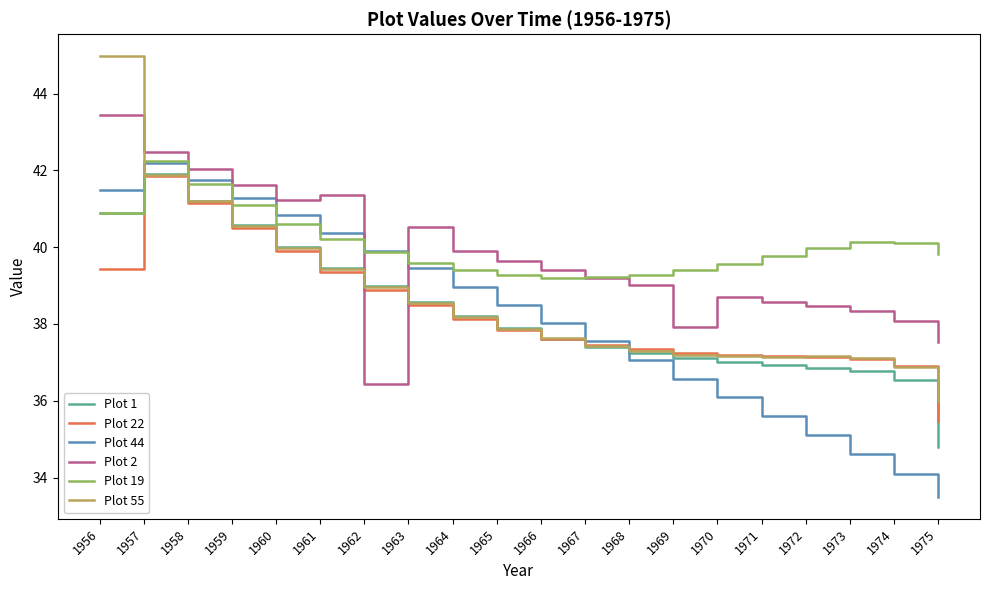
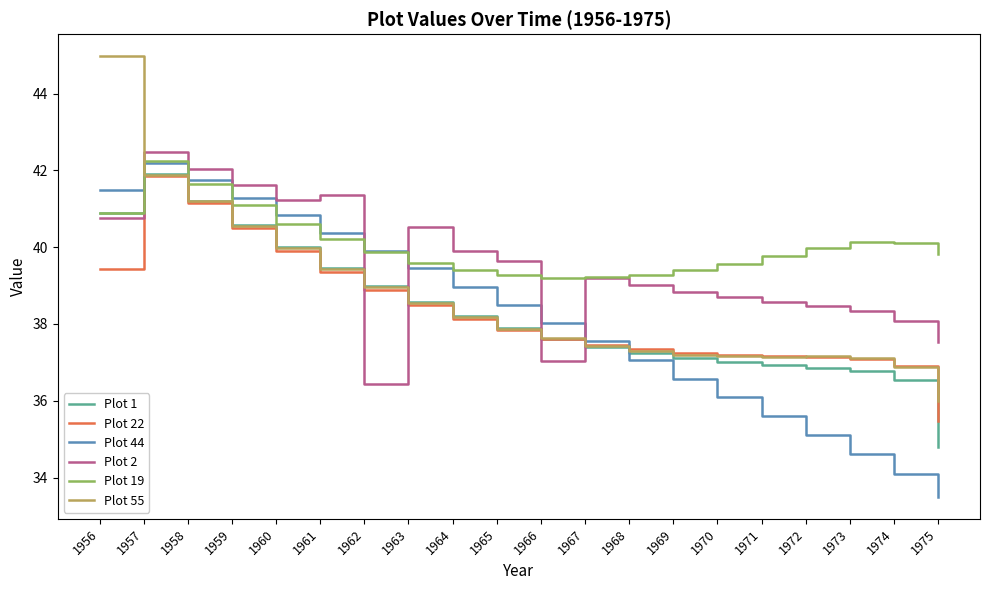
  {
    "Plot 22": {
      "1956": 39.4,
      "1960": 39.9,
      "1961": 39.4,
      "1962": 38.9,
      "1975": 35.5
    },
    "Plot 2": {
-     "1956": 43.4,
+     "1956": 40.8,
      "1957": 42.5,
      "1958": 42.0,
      "1959": 41.6,
      "1960": 41.2,
      "1961": 41.4,
      "1962": 36.4,
      "1963": 40.5,
      "1964": 39.9,
      "1965": 39.6,
-     "1966": 39.4,
+     "1966": 37.0,
      "1968": 39.0,
-     "1969": 37.9,
+     "1969": 38.8,
      "1970": 38.7,
      "1971": 38.6,
      "1972": 38.5,
      "1973": 38.3,
      "1974": 38.1,
      "1975": 37.5
    }
  }
